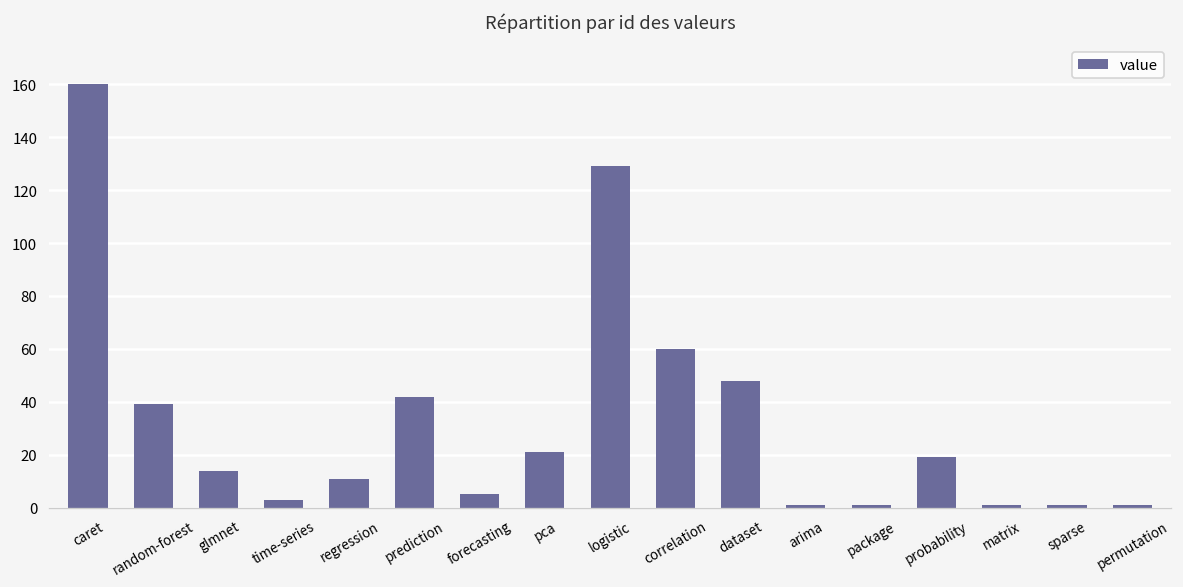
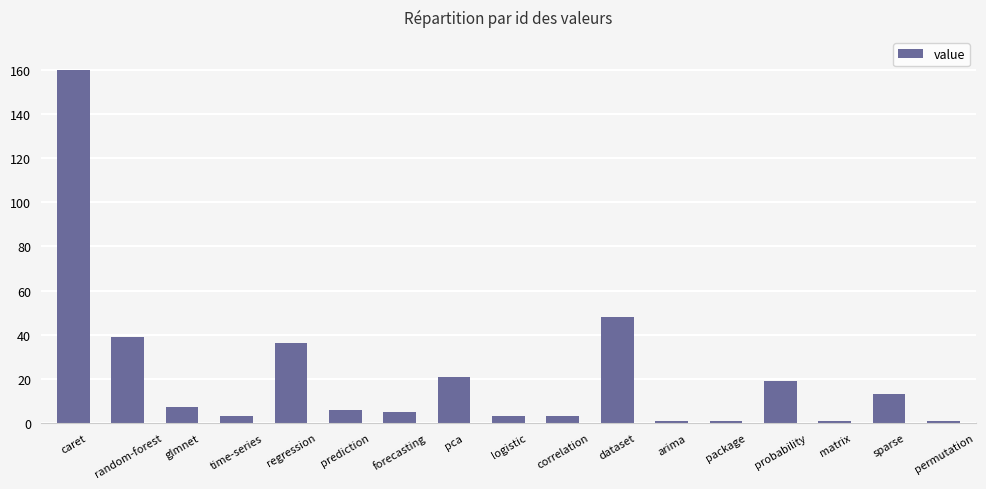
  {
    "caret": 160,
    "random-forest": 39,
-   "glmnet": 14,
+   "glmnet": 7,
    "time-series": 3,
-   "regression": 11,
-   "prediction": 42,
+   "regression": 36,
+   "prediction": 6,
    "forecasting": 5,
    "pca": 21,
-   "logistic": 129,
-   "correlation": 60,
+   "logistic": 3,
+   "correlation": 3,
    "dataset": 48,
    "probability": 19,
-   "sparse": 1
+   "sparse": 13
  }
